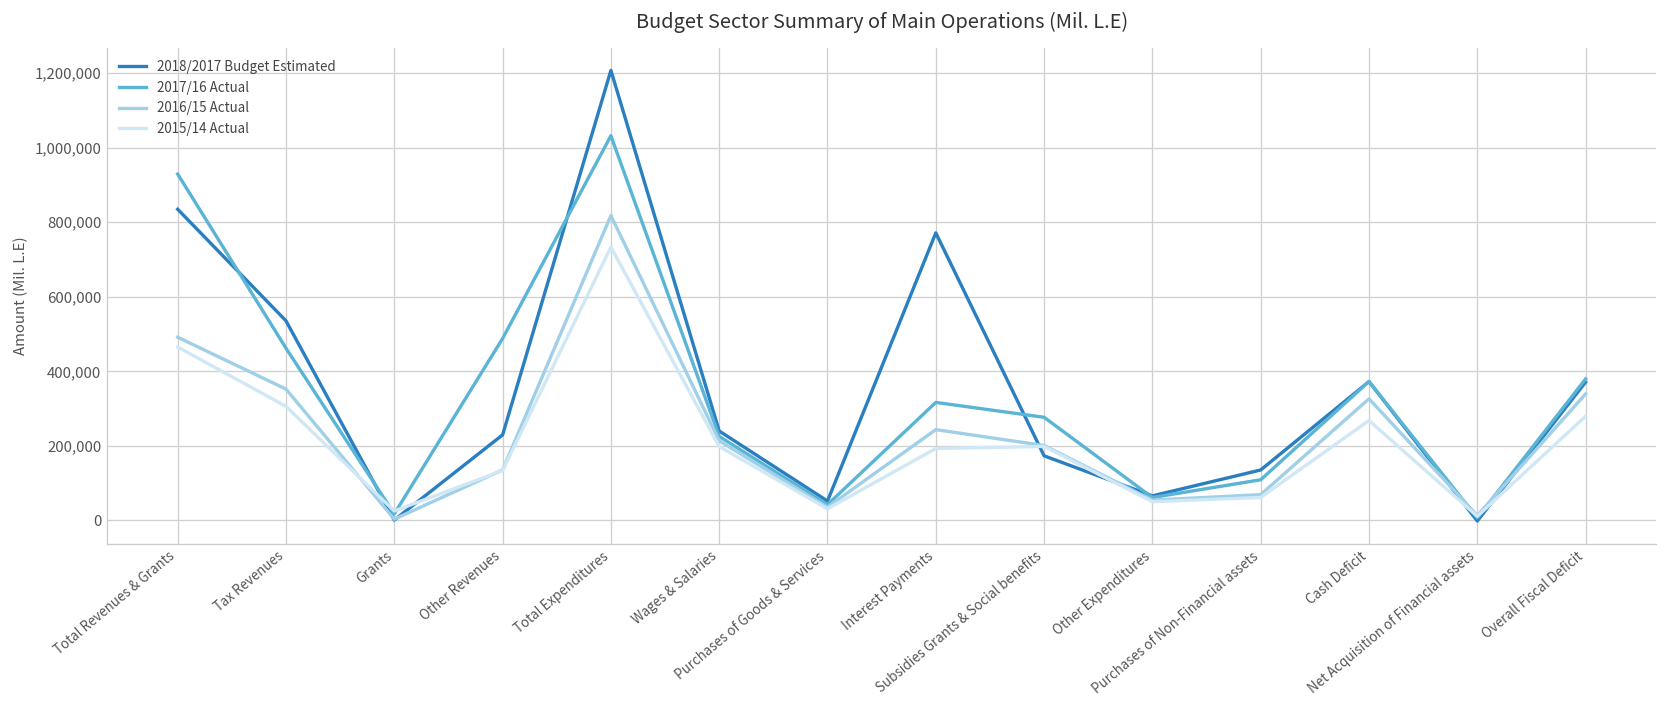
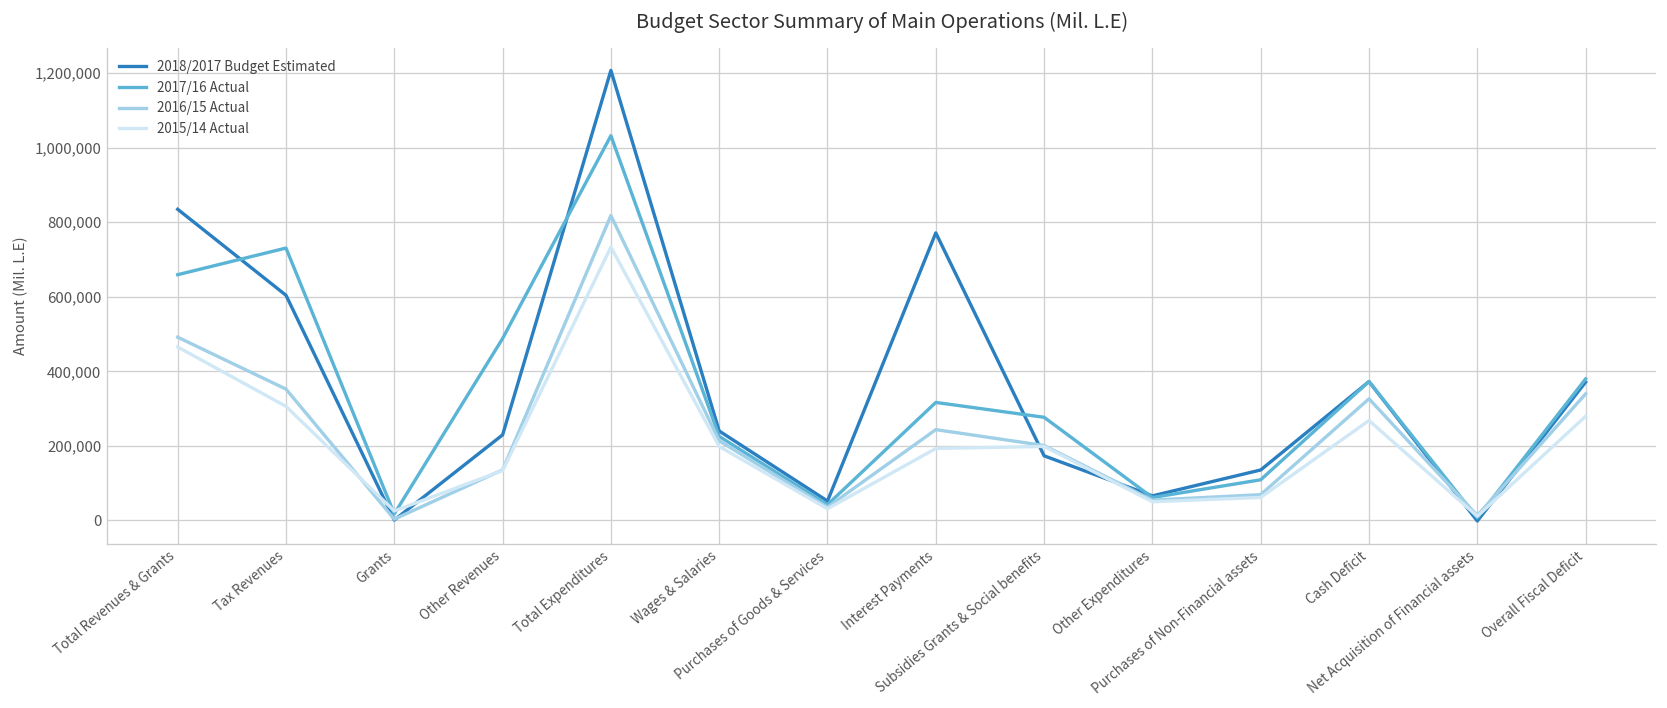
  {
    "2018/2017 Budget Estimated": {
      "Total Revenues & Grants": "830,000",
-     "Tax Revenues": "540,000",
+     "Tax Revenues": "600,000",
      "Other Revenues": "230,000",
      "Total Expenditures": "1,210,000",
      "Wages & Salaries": "240,000",
      "Purchases of Goods & Services": "50,000",
      "Interest Payments": "770,000",
      "Subsidies Grants & Social benefits": "170,000",
      "Purchases of Non-Financial assets": "140,000",
      "Net Acquisition of Financial assets": "0",
      "Overall Fiscal Deficit": "370,000"
    },
    "2017/16 Actual": {
-     "Total Revenues & Grants": "930,000",
-     "Tax Revenues": "460,000",
+     "Total Revenues & Grants": "660,000",
+     "Tax Revenues": "730,000",
      "Other Revenues": "490,000",
      "Total Expenditures": "1,030,000",
      "Wages & Salaries": "230,000",
      "Interest Payments": "320,000",
      "Subsidies Grants & Social benefits": "280,000",
      "Purchases of Non-Financial assets": "110,000",
      "Overall Fiscal Deficit": "380,000"
    }
  }
